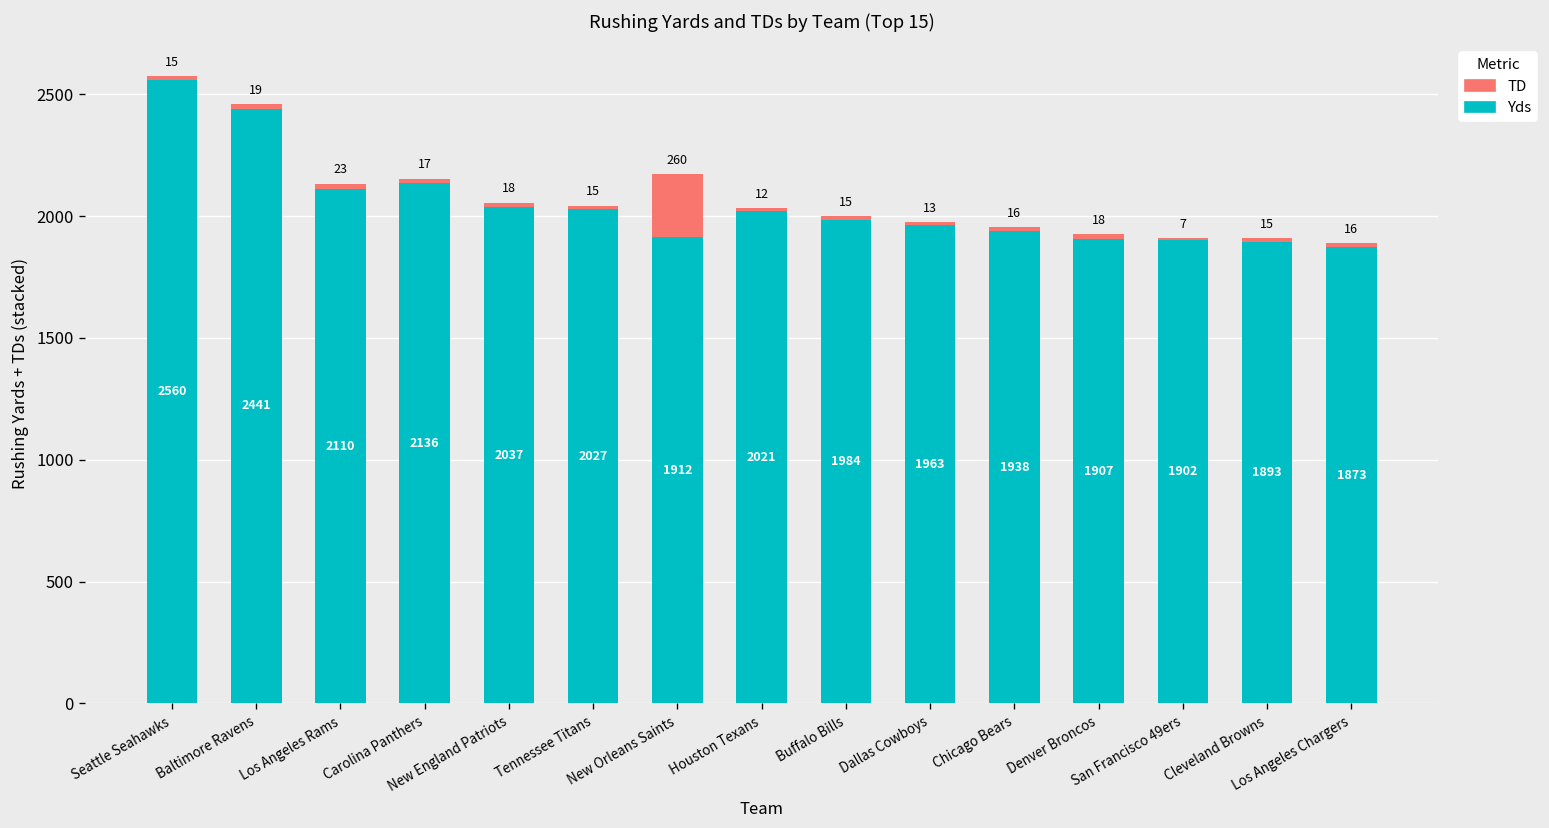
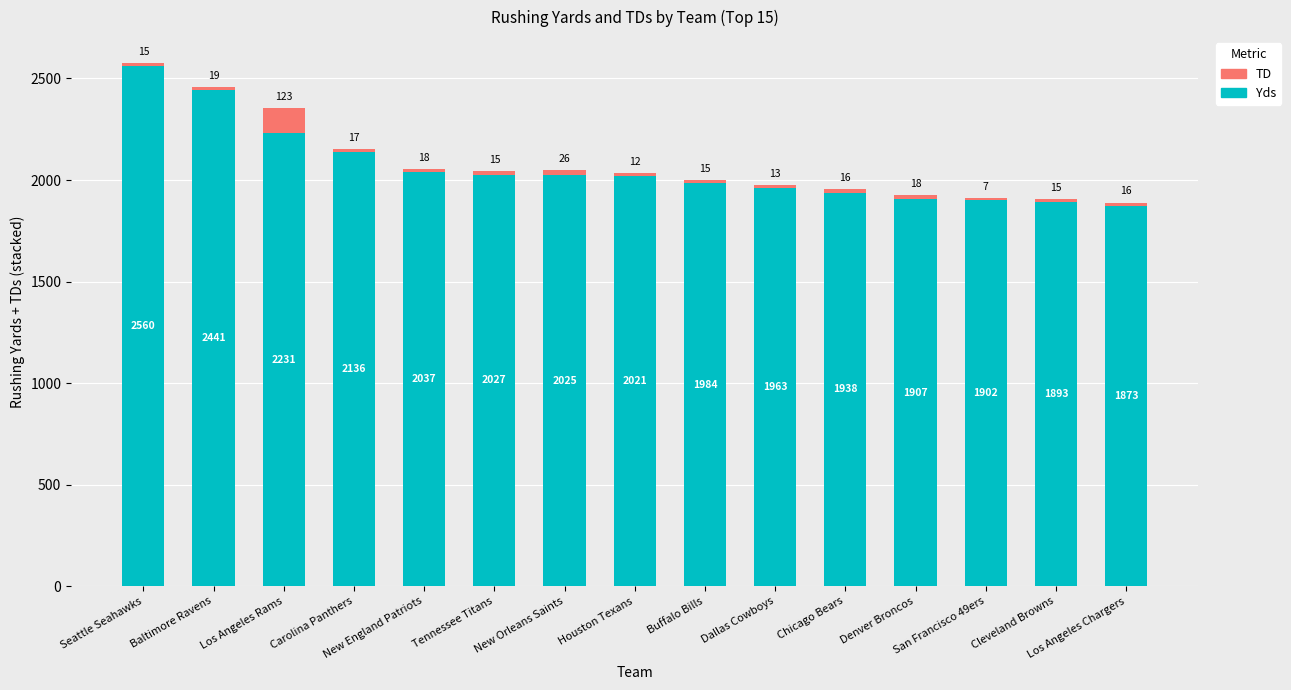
  {
    "Yds": {
      "Seattle Seahawks": 2560,
      "Baltimore Ravens": 2441,
-     "Los Angeles Rams": 2110,
+     "Los Angeles Rams": 2231,
      "Carolina Panthers": 2136,
      "New England Patriots": 2037,
      "Tennessee Titans": 2027,
-     "New Orleans Saints": 1912,
+     "New Orleans Saints": 2025,
      "Houston Texans": 2021,
      "Buffalo Bills": 1984,
      "Dallas Cowboys": 1963,
      "Chicago Bears": 1938,
      "Denver Broncos": 1907,
      "San Francisco 49ers": 1902,
      "Cleveland Browns": 1893,
      "Los Angeles Chargers": 1873
    },
    "TD": {
      "Seattle Seahawks": 15,
      "Baltimore Ravens": 19,
-     "Los Angeles Rams": 23,
+     "Los Angeles Rams": 123,
      "Carolina Panthers": 17,
      "New England Patriots": 18,
      "Tennessee Titans": 15,
-     "New Orleans Saints": 260,
+     "New Orleans Saints": 26,
      "Houston Texans": 12,
      "Buffalo Bills": 15,
      "Dallas Cowboys": 13,
      "Chicago Bears": 16,
      "Denver Broncos": 18,
      "San Francisco 49ers": 7,
      "Cleveland Browns": 15,
      "Los Angeles Chargers": 16
    }
  }
